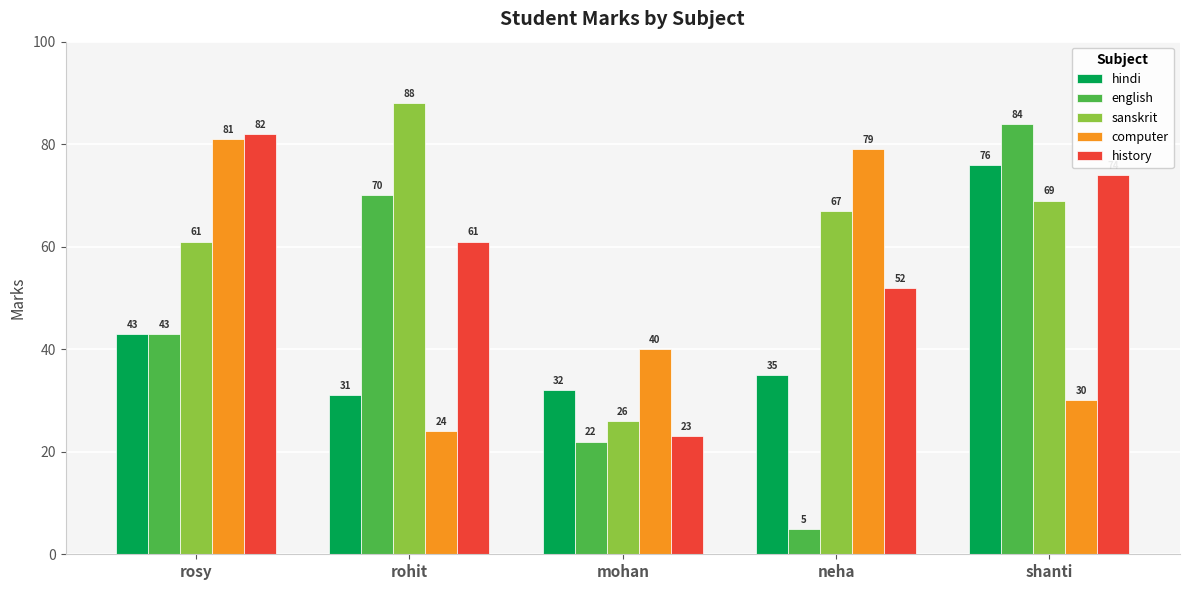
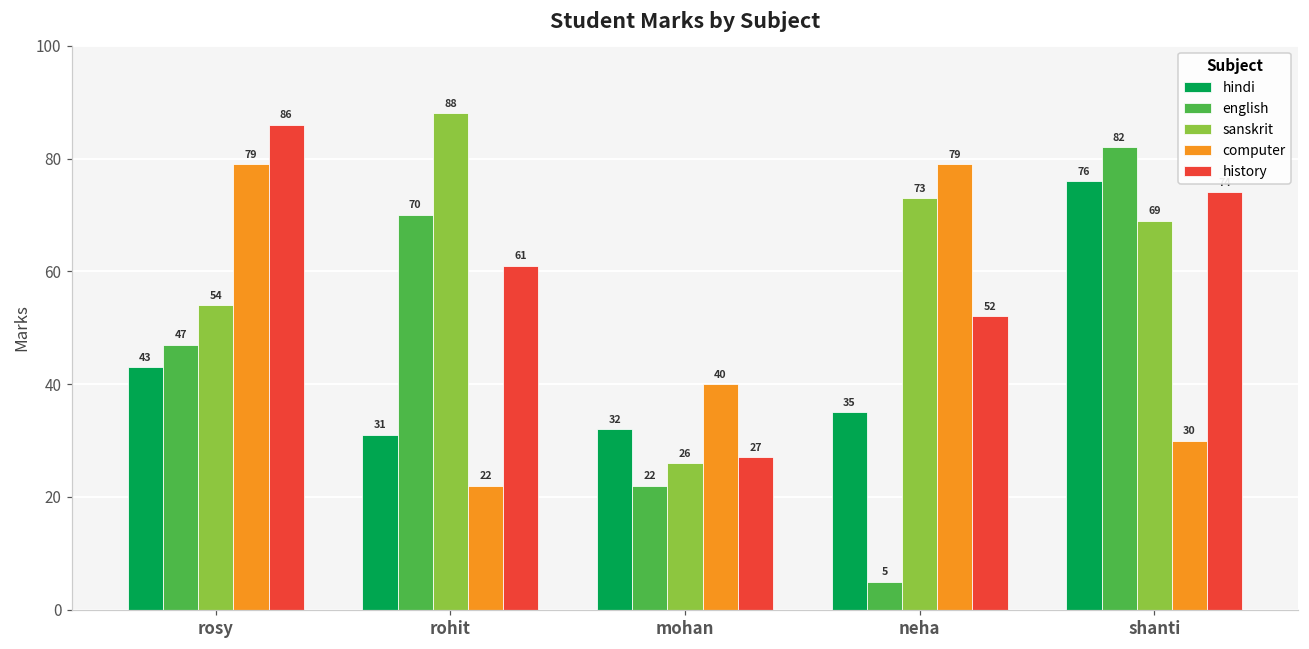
  {
    "hindi": {
      "rosy": 43,
      "rohit": 31,
      "mohan": 32,
      "neha": 35,
      "shanti": 76
    },
    "english": {
-     "rosy": 43,
+     "rosy": 47,
      "rohit": 70,
      "mohan": 22,
      "neha": 5,
-     "shanti": 84
+     "shanti": 82
    },
    "sanskrit": {
-     "rosy": 61,
+     "rosy": 54,
      "rohit": 88,
      "mohan": 26,
-     "neha": 67,
+     "neha": 73,
      "shanti": 69
    },
    "computer": {
-     "rosy": 81,
-     "rohit": 24,
+     "rosy": 79,
+     "rohit": 22,
      "mohan": 40,
      "neha": 79,
      "shanti": 30
    },
    "history": {
-     "rosy": 82,
+     "rosy": 86,
      "rohit": 61,
-     "mohan": 23,
+     "mohan": 27,
      "neha": 52
    }
  }
